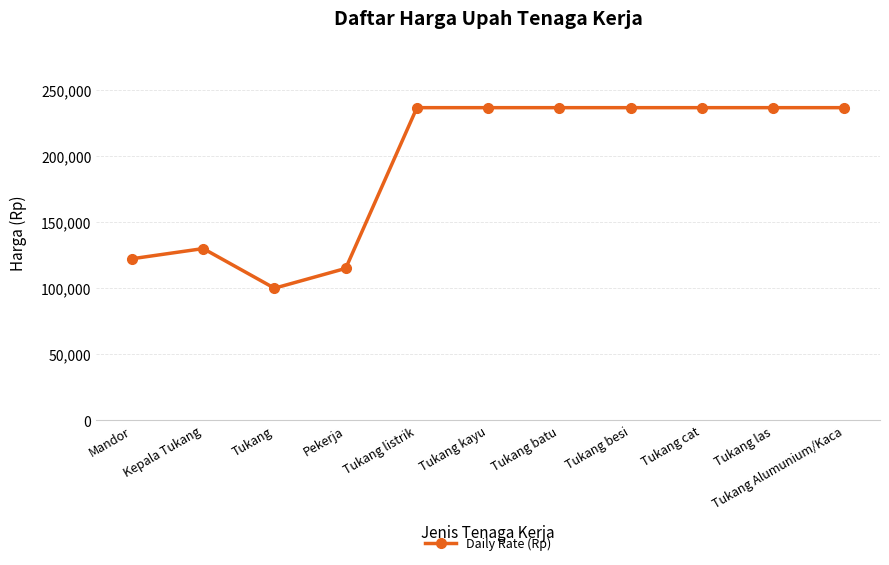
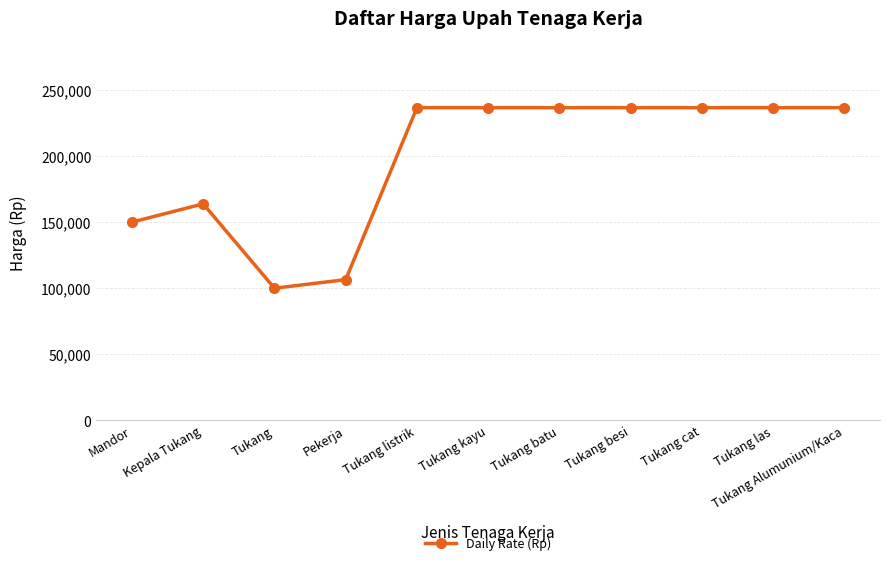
  {
-   "Mandor": "122,000",
-   "Kepala Tukang": "130,000",
+   "Mandor": "150,000",
+   "Kepala Tukang": "164,000",
    "Tukang": "100,000",
-   "Pekerja": "115,000",
+   "Pekerja": "106,000",
    "Tukang listrik": "237,000",
    "Tukang kayu": "237,000",
    "Tukang batu": "237,000",
    "Tukang besi": "237,000",
    "Tukang cat": "237,000",
    "Tukang las": "237,000",
    "Tukang Alumunium/Kaca": "237,000"
  }
